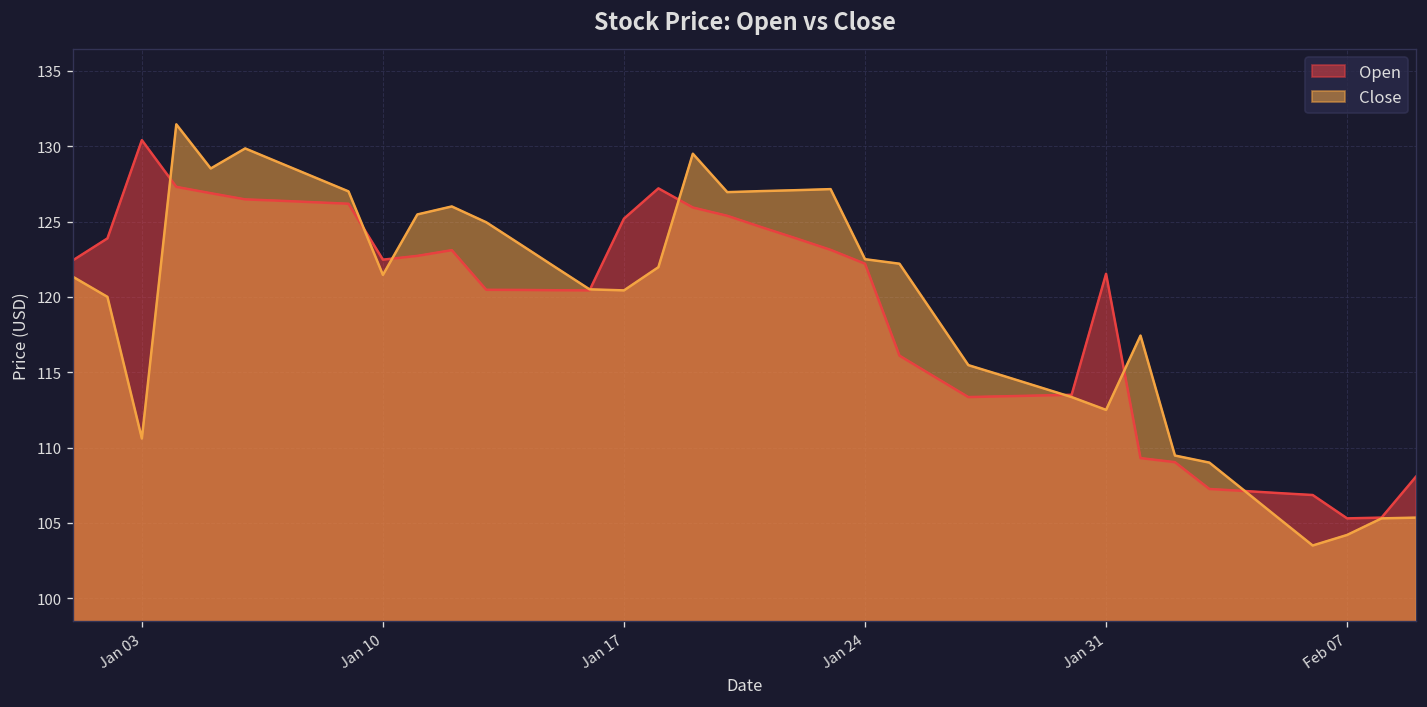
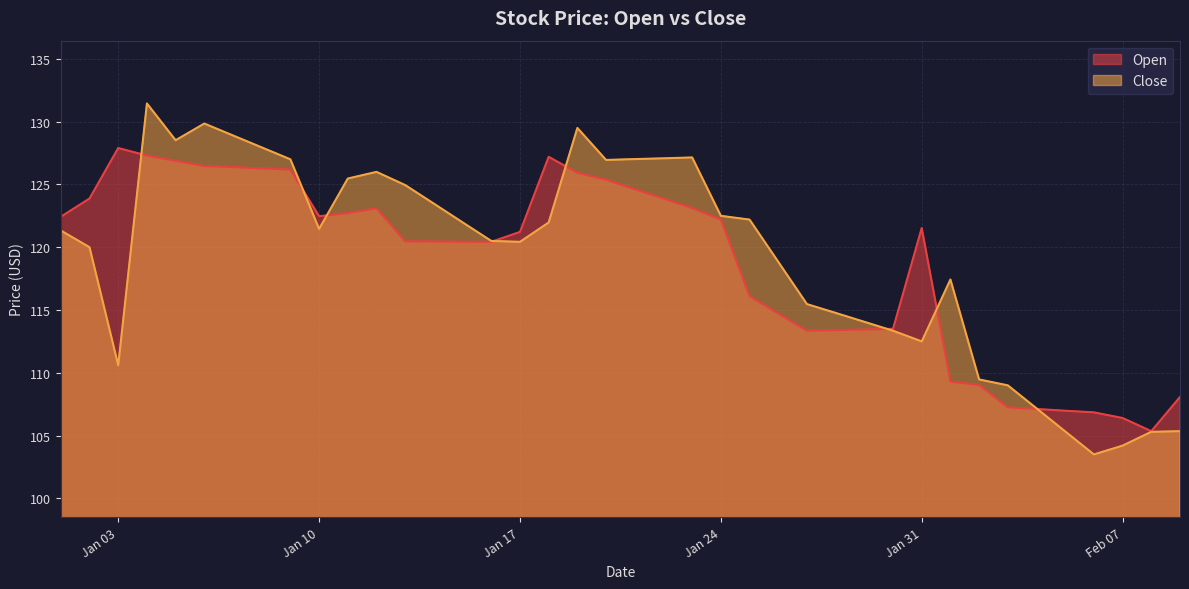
  {
    "Open": {
-     "Jan 03": 130.4,
+     "Jan 03": 127.9,
      "Jan 10": 122.5,
-     "Jan 17": 125.2,
+     "Jan 17": 121.2,
      "Jan 24": 122.2,
      "Jan 31": 121.5,
-     "Feb 07": 105.3
+     "Feb 07": 106.4
    },
    "Close": {
      "Jan 03": 110.6,
      "Jan 10": 121.5,
      "Jan 17": 120.4,
      "Jan 24": 122.5,
      "Jan 31": 112.5,
      "Feb 07": 104.2
    }
  }
